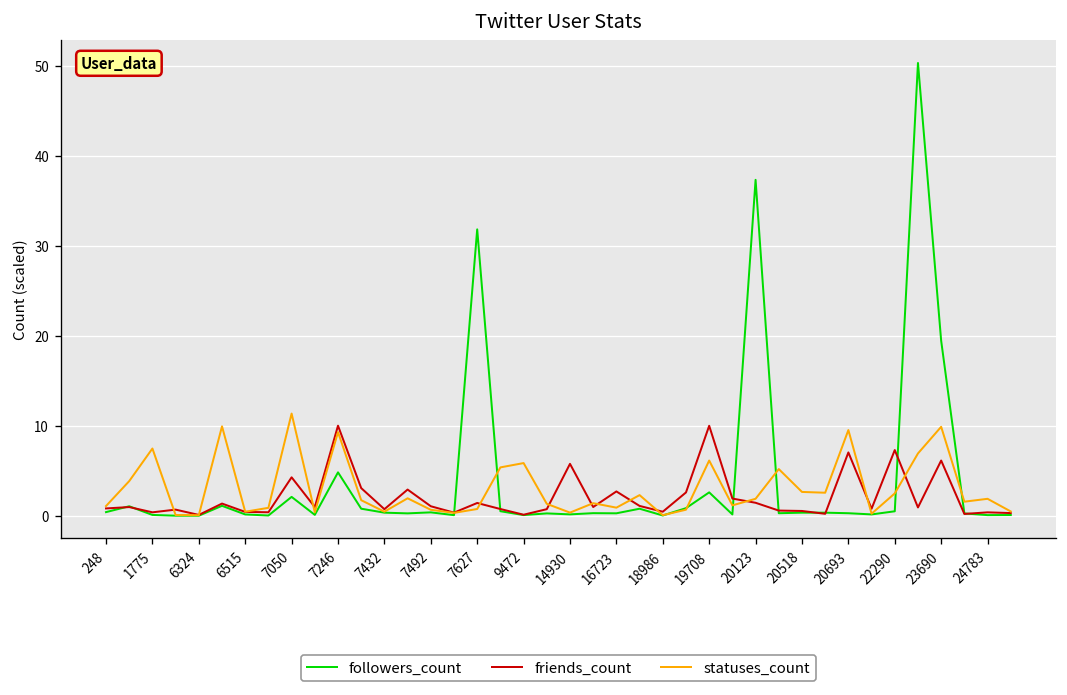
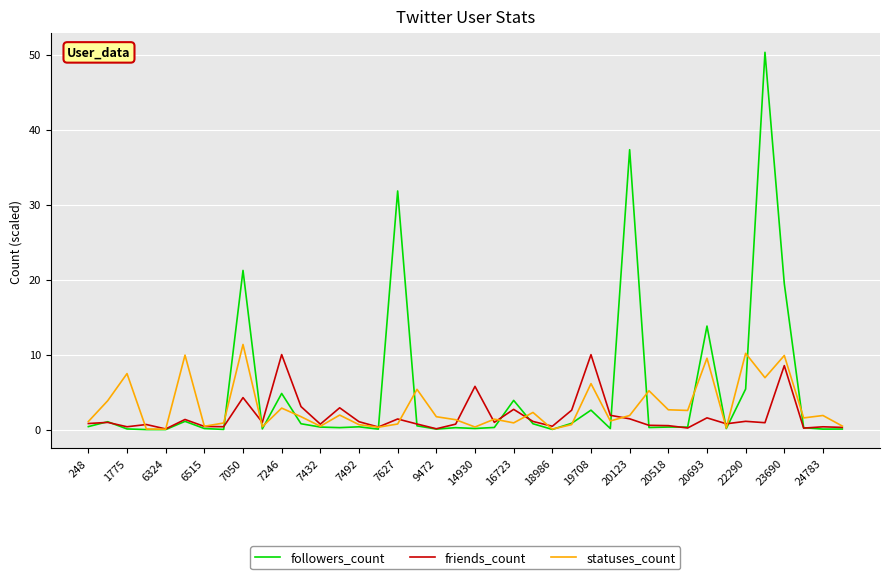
  {
    "followers_count": {
      "248": 0,
-     "7050": 2,
+     "7050": 21,
      "7246": 5,
      "7627": 32,
-     "16723": 0,
+     "16723": 4,
      "19708": 3,
      "20123": 37,
-     "20693": 0,
-     "22290": 0,
+     "20693": 14,
+     "22290": 5,
      "23690": 19
    },
    "friends_count": {
      "7050": 4,
      "7246": 10,
      "7492": 1,
      "7627": 1,
      "14930": 6,
      "16723": 3,
      "18986": 0,
      "19708": 10,
      "20123": 1,
-     "20693": 7,
-     "22290": 7,
-     "23690": 6
+     "20693": 2,
+     "22290": 1,
+     "23690": 9
    },
    "statuses_count": {
      "1775": 7,
      "7050": 11,
-     "7246": 9,
+     "7246": 3,
      "7627": 1,
-     "9472": 6,
+     "9472": 2,
      "16723": 1,
      "19708": 6,
      "20123": 2,
      "20518": 3,
      "20693": 10,
-     "22290": 2,
+     "22290": 10,
      "23690": 10,
      "24783": 2
    }
  }
